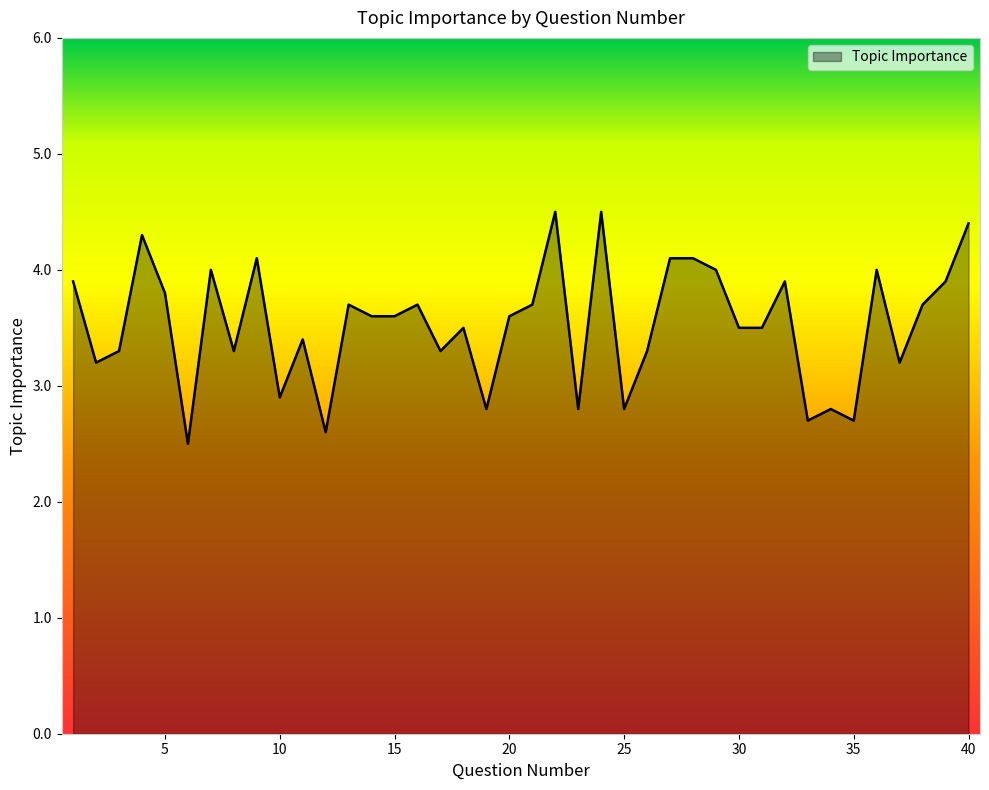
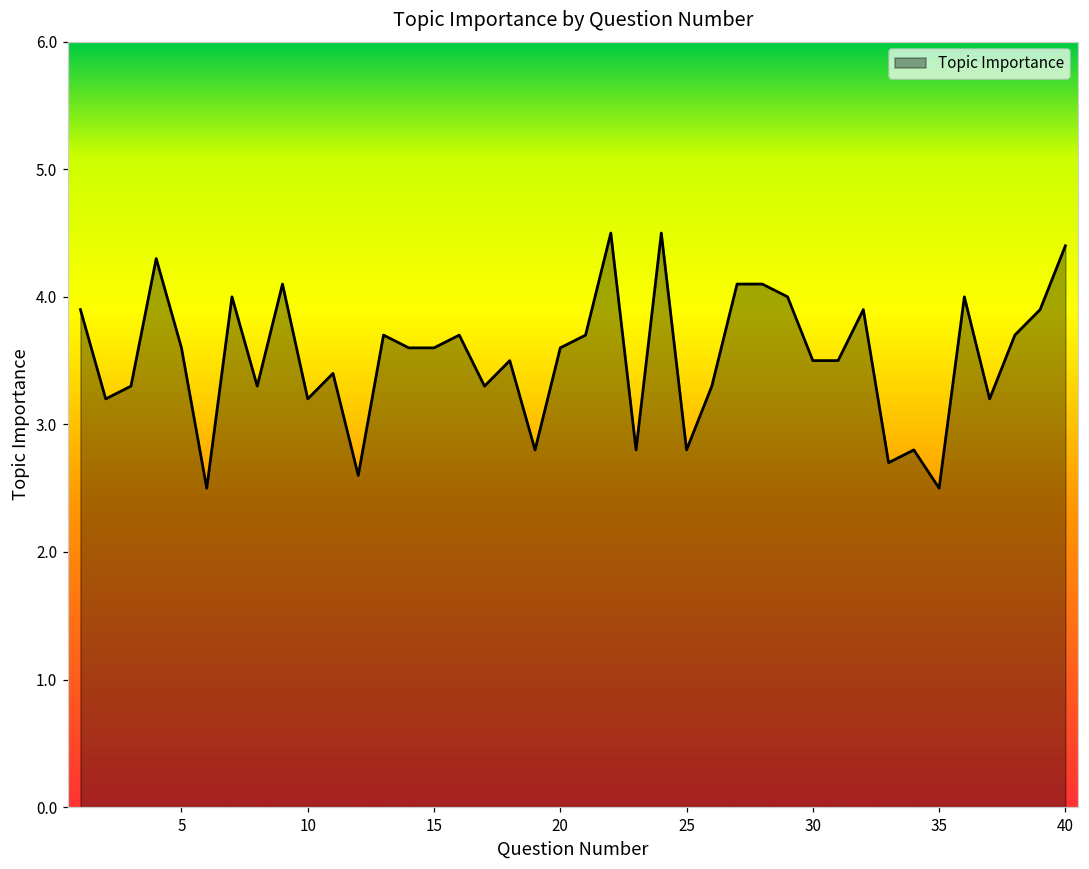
  {
-   "5": 3.8,
-   "10": 2.9,
+   "5": 3.6,
+   "10": 3.2,
    "15": 3.6,
    "20": 3.6,
    "25": 2.8,
    "30": 3.5,
-   "35": 2.7,
+   "35": 2.5,
    "40": 4.4
  }
